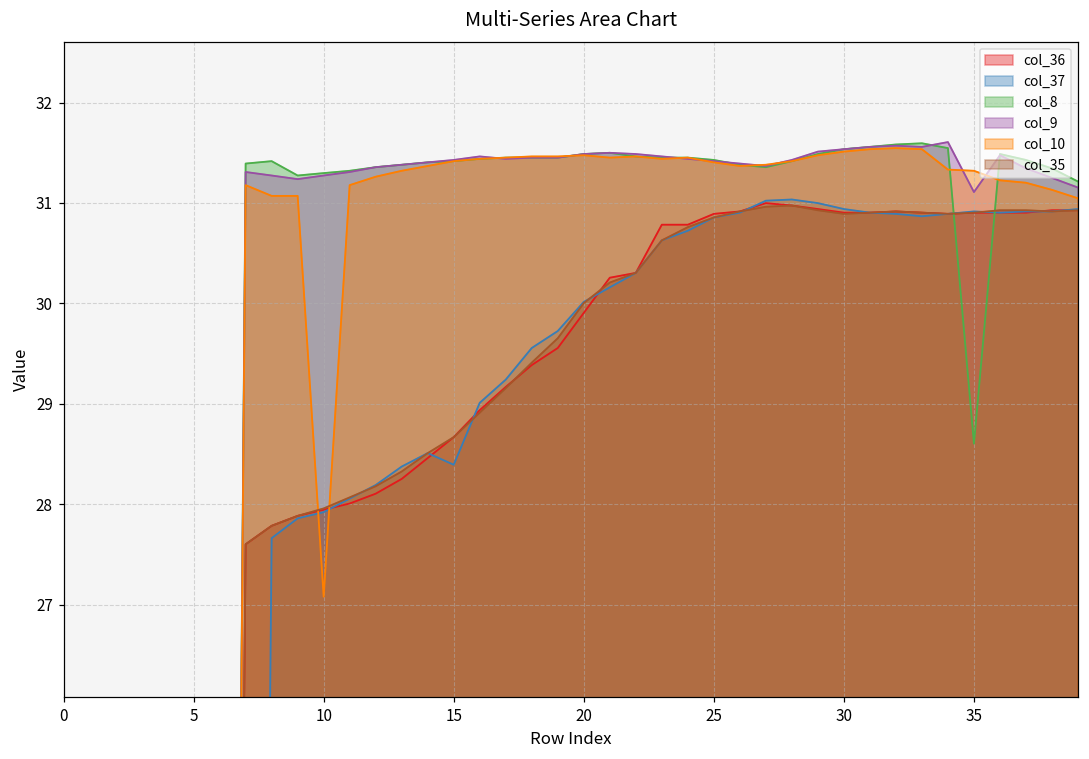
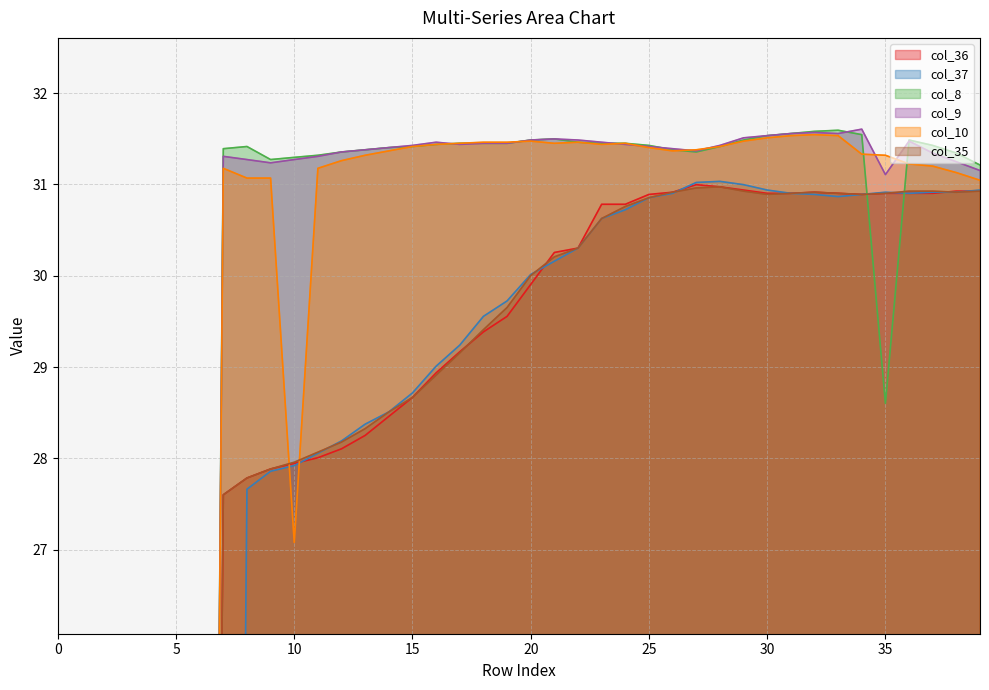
  {
    "col_37": {
-     "15": 28.4,
+     "15": 28.7,
      "30": 30.9
    },
    "col_8": {
      "35": 28.6
    },
    "col_9": {
      "35": 31.1
    },
    "col_10": {
      "10": 27.1,
      "35": 31.3
    }
  }
